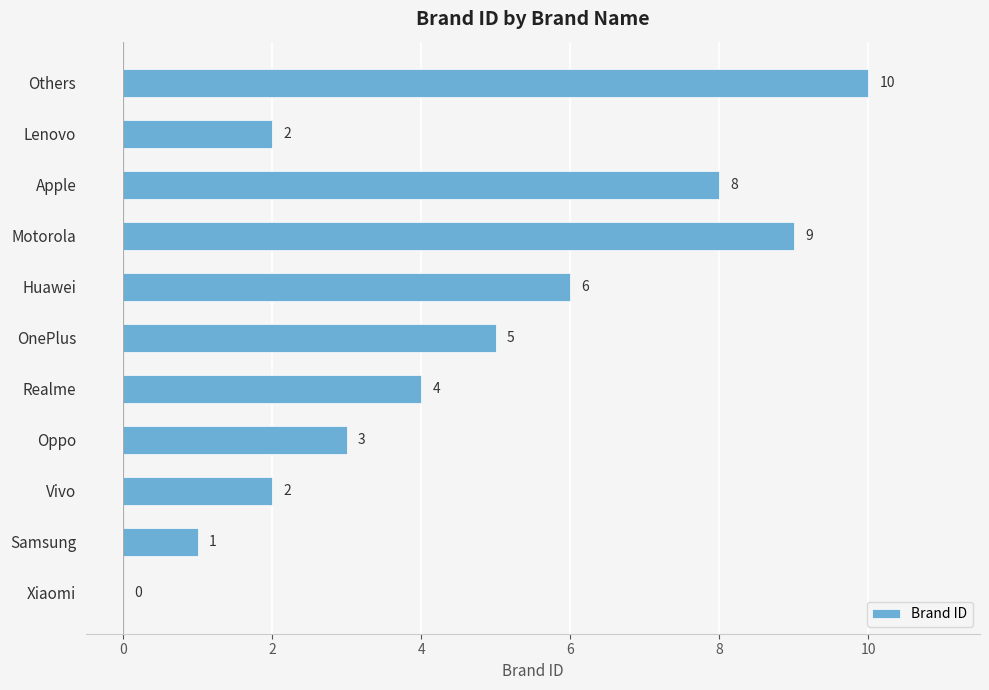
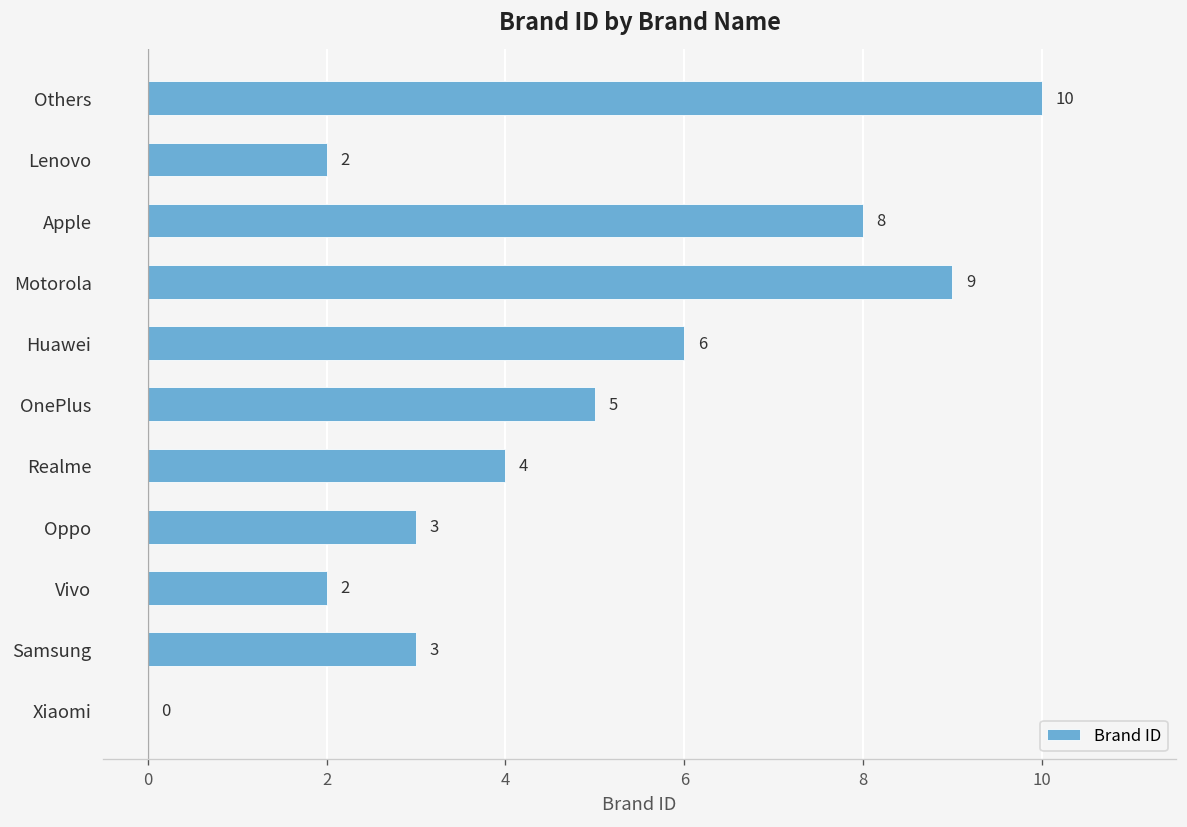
  {
    "Others": 10,
    "Lenovo": 2,
    "Apple": 8,
    "Motorola": 9,
    "Huawei": 6,
    "OnePlus": 5,
    "Realme": 4,
    "Oppo": 3,
    "Vivo": 2,
-   "Samsung": 1,
+   "Samsung": 3,
    "Xiaomi": 0
  }
